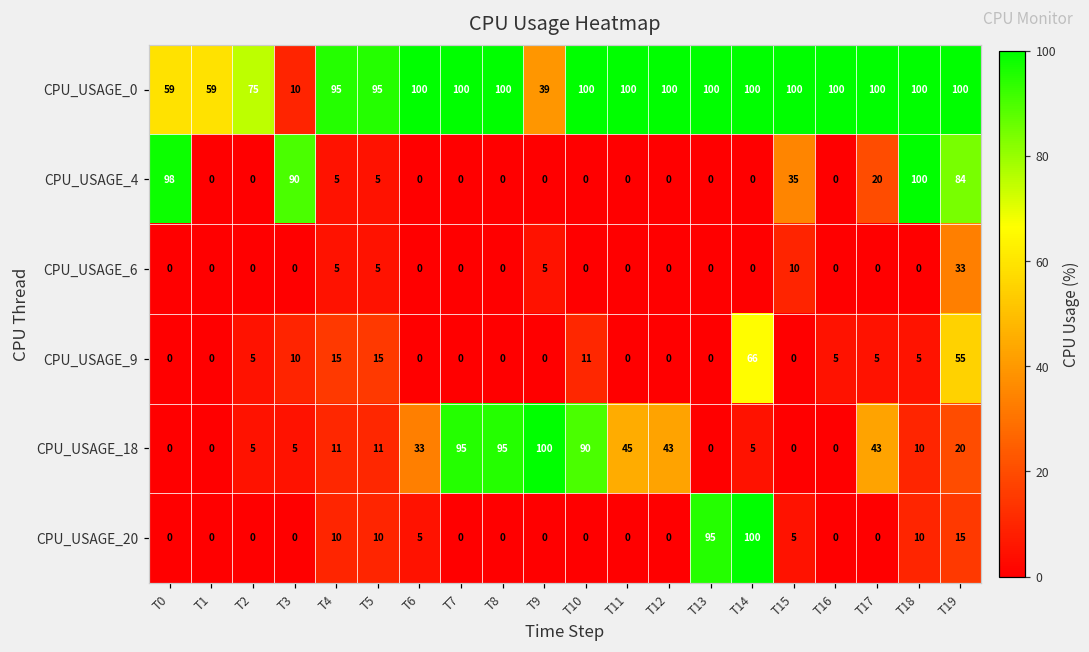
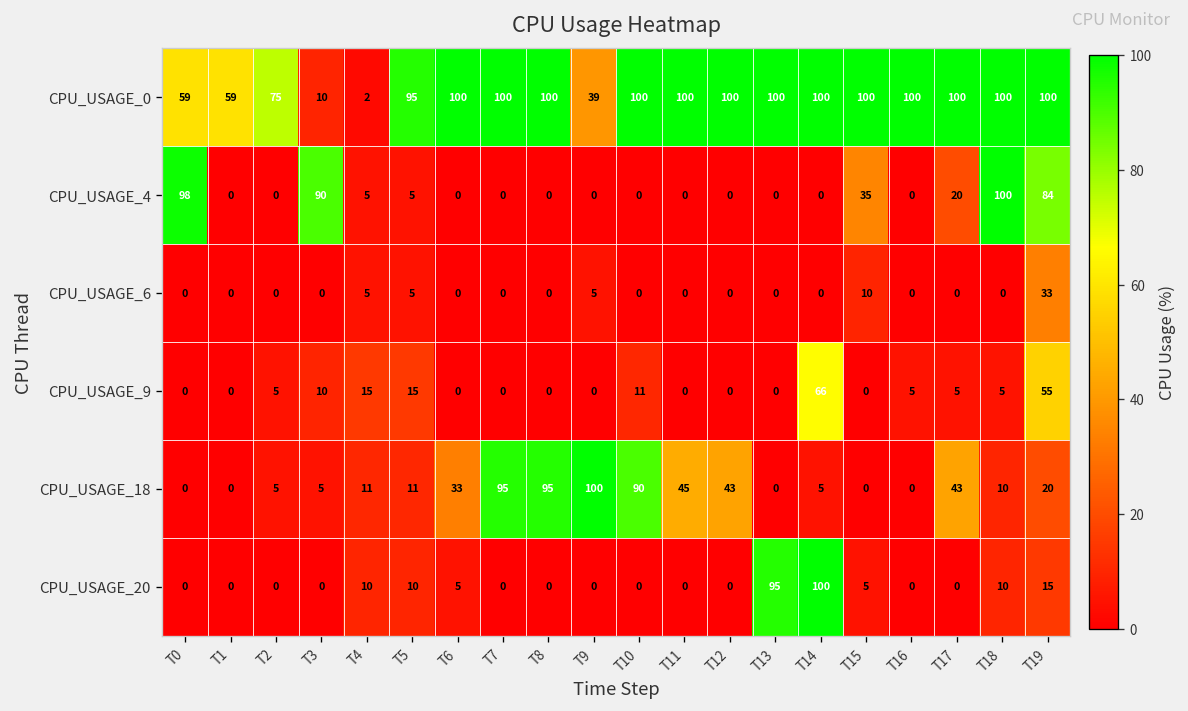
  {
    "CPU_USAGE_0": {
      "T0": 59,
      "T1": 59,
      "T2": 75,
      "T3": 10,
-     "T4": 95,
+     "T4": 2,
      "T5": 95,
      "T6": 100,
      "T7": 100,
      "T8": 100,
      "T9": 39,
      "T10": 100,
      "T11": 100,
      "T12": 100,
      "T13": 100,
      "T14": 100,
      "T15": 100,
      "T16": 100,
      "T17": 100,
      "T18": 100,
      "T19": 100
    },
    "CPU_USAGE_4": {
      "T0": 98,
      "T1": 0,
      "T2": 0,
      "T3": 90,
      "T4": 5,
      "T5": 5,
      "T6": 0,
      "T7": 0,
      "T8": 0,
      "T9": 0,
      "T10": 0,
      "T11": 0,
      "T12": 0,
      "T13": 0,
      "T14": 0,
      "T15": 35,
      "T16": 0,
      "T17": 20,
      "T18": 100,
      "T19": 84
    },
    "CPU_USAGE_6": {
      "T0": 0,
      "T1": 0,
      "T2": 0,
      "T3": 0,
      "T4": 5,
      "T5": 5,
      "T6": 0,
      "T7": 0,
      "T8": 0,
      "T9": 5,
      "T10": 0,
      "T11": 0,
      "T12": 0,
      "T13": 0,
      "T14": 0,
      "T15": 10,
      "T16": 0,
      "T17": 0,
      "T18": 0,
      "T19": 33
    },
    "CPU_USAGE_9": {
      "T0": 0,
      "T1": 0,
      "T2": 5,
      "T3": 10,
      "T4": 15,
      "T5": 15,
      "T6": 0,
      "T7": 0,
      "T8": 0,
      "T9": 0,
      "T10": 11,
      "T11": 0,
      "T12": 0,
      "T13": 0,
      "T14": 66,
      "T15": 0,
      "T16": 5,
      "T17": 5,
      "T18": 5,
      "T19": 55
    },
    "CPU_USAGE_18": {
      "T0": 0,
      "T1": 0,
      "T2": 5,
      "T3": 5,
      "T4": 11,
      "T5": 11,
      "T6": 33,
      "T7": 95,
      "T8": 95,
      "T9": 100,
      "T10": 90,
      "T11": 45,
      "T12": 43,
      "T13": 0,
      "T14": 5,
      "T15": 0,
      "T16": 0,
      "T17": 43,
      "T18": 10,
      "T19": 20
    },
    "CPU_USAGE_20": {
      "T0": 0,
      "T1": 0,
      "T2": 0,
      "T3": 0,
      "T4": 10,
      "T5": 10,
      "T6": 5,
      "T7": 0,
      "T8": 0,
      "T9": 0,
      "T10": 0,
      "T11": 0,
      "T12": 0,
      "T13": 95,
      "T14": 100,
      "T15": 5,
      "T16": 0,
      "T17": 0,
      "T18": 10,
      "T19": 15
    }
  }
